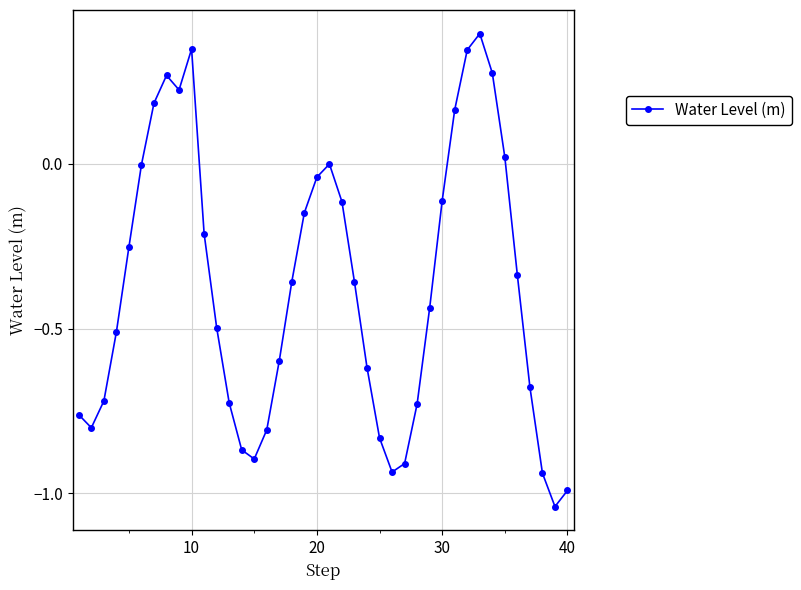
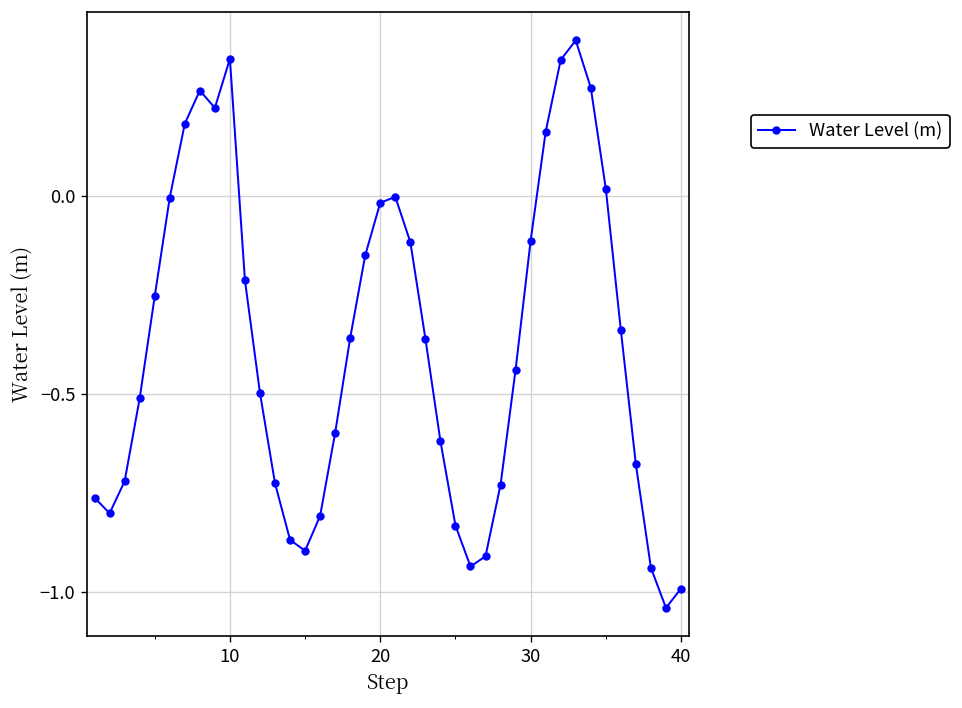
  {
    "10": 0.35,
-   "20": -0.04,
+   "20": -0.02,
    "30": -0.11,
    "40": -0.99
  }
